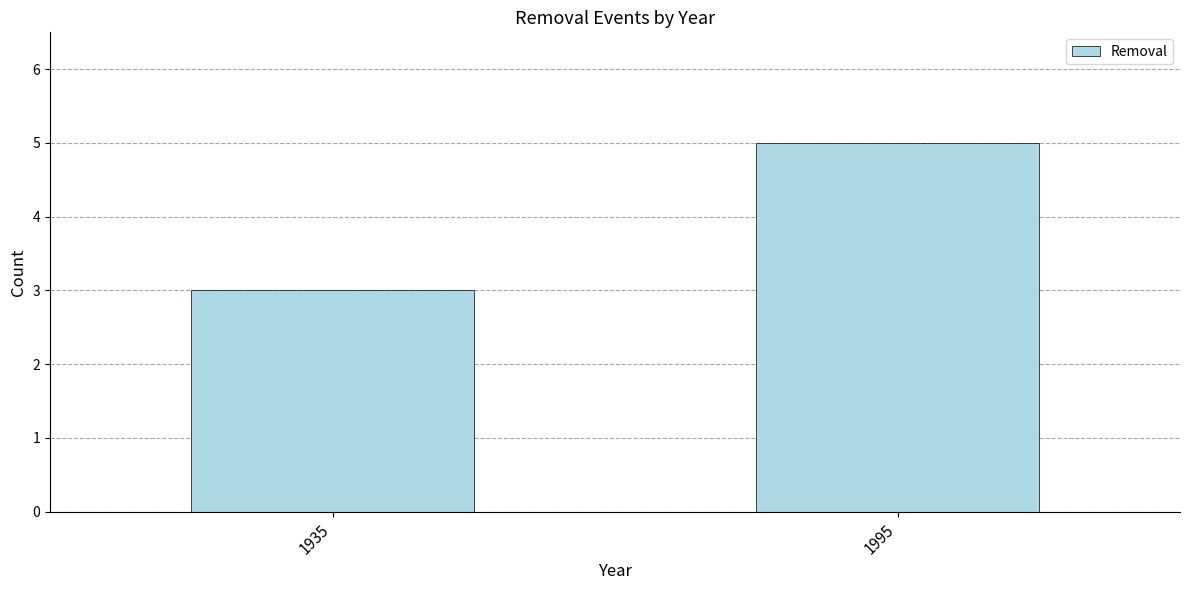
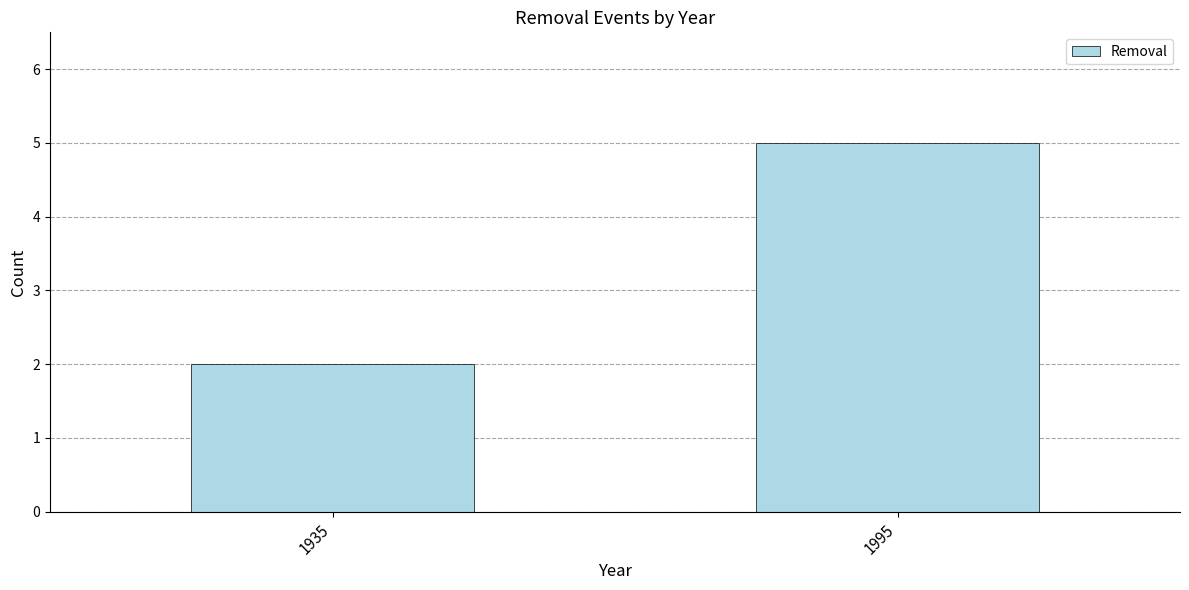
  {
-   "1935": 3,
+   "1935": 2,
    "1995": 5
  }
